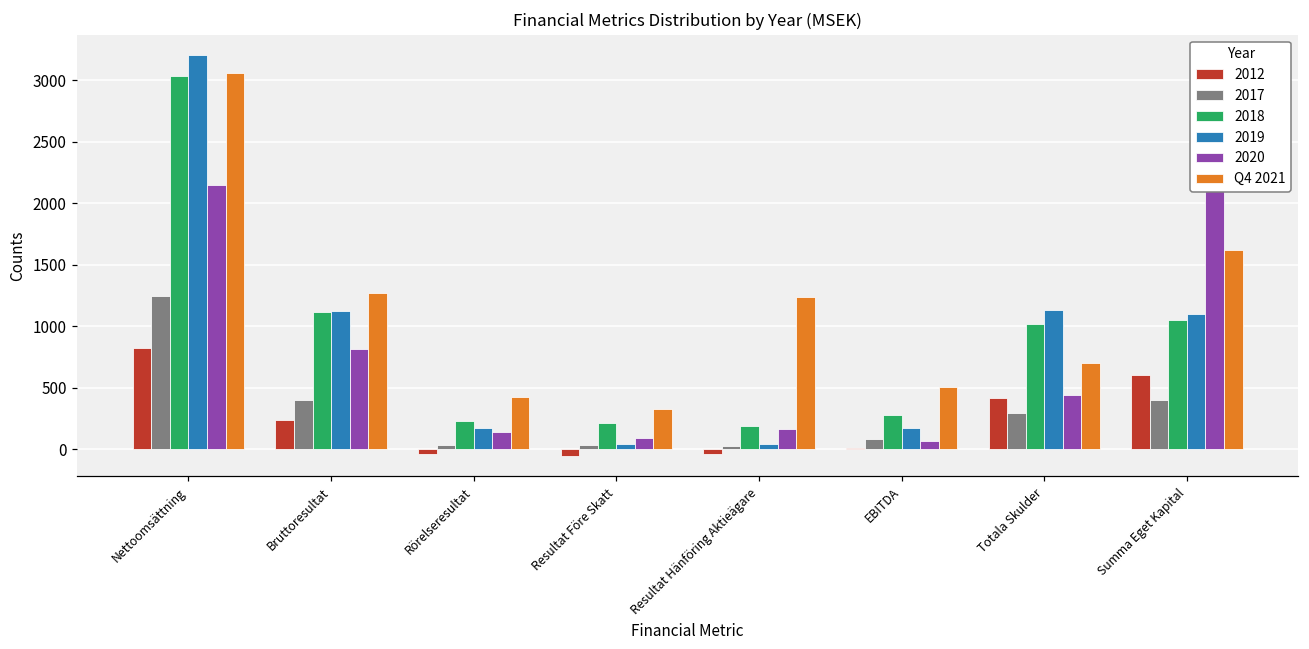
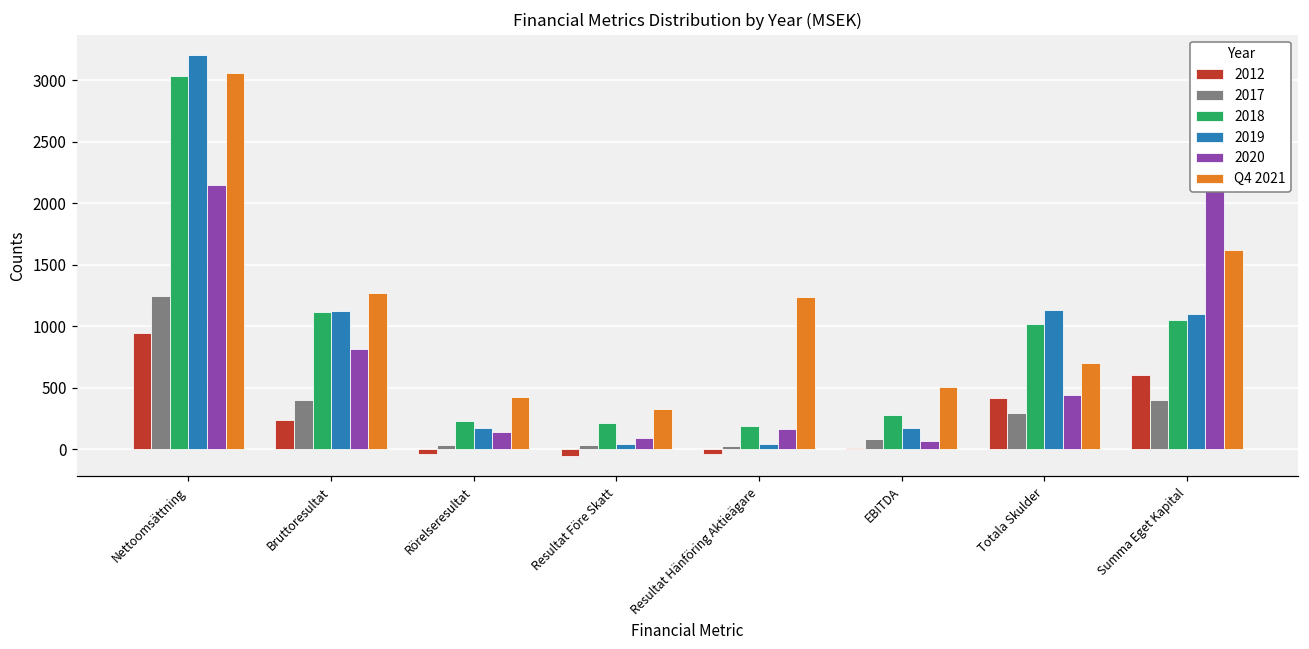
  {
    "2012": {
-     "Nettoomsättning": 820,
+     "Nettoomsättning": 950,
      "Bruttoresultat": 240,
      "Rörelseresultat": -30,
      "Resultat Före Skatt": -50,
      "Resultat Hänföring Aktieägare": -40,
      "Totala Skulder": 410,
      "Summa Eget Kapital": 600
    },
    "2017": {
      "Nettoomsättning": 1240,
      "Bruttoresultat": 400,
      "Rörelseresultat": 40,
      "Resultat Före Skatt": 30,
      "Resultat Hänföring Aktieägare": 30,
      "EBITDA": 80,
      "Totala Skulder": 290,
      "Summa Eget Kapital": 400
    },
    "2018": {
      "Nettoomsättning": 3030,
      "Bruttoresultat": 1110,
      "Rörelseresultat": 230,
      "Resultat Före Skatt": 210,
      "Resultat Hänföring Aktieägare": 190,
      "EBITDA": 280,
      "Totala Skulder": 1020,
      "Summa Eget Kapital": 1050
    },
    "2019": {
      "Nettoomsättning": 3210,
      "Bruttoresultat": 1120,
      "Rörelseresultat": 170,
      "Resultat Före Skatt": 50,
      "Resultat Hänföring Aktieägare": 50,
      "EBITDA": 170,
      "Totala Skulder": 1130,
      "Summa Eget Kapital": 1100
    },
    "2020": {
      "Nettoomsättning": 2150,
      "Bruttoresultat": 810,
      "Rörelseresultat": 140,
      "Resultat Före Skatt": 90,
      "Resultat Hänföring Aktieägare": 170,
      "EBITDA": 70,
      "Totala Skulder": 440
    },
    "Q4 2021": {
      "Nettoomsättning": 3060,
      "Bruttoresultat": 1270,
      "Rörelseresultat": 430,
      "Resultat Före Skatt": 330,
      "Resultat Hänföring Aktieägare": 1240,
      "EBITDA": 500,
      "Totala Skulder": 700,
      "Summa Eget Kapital": 1620
    }
  }
